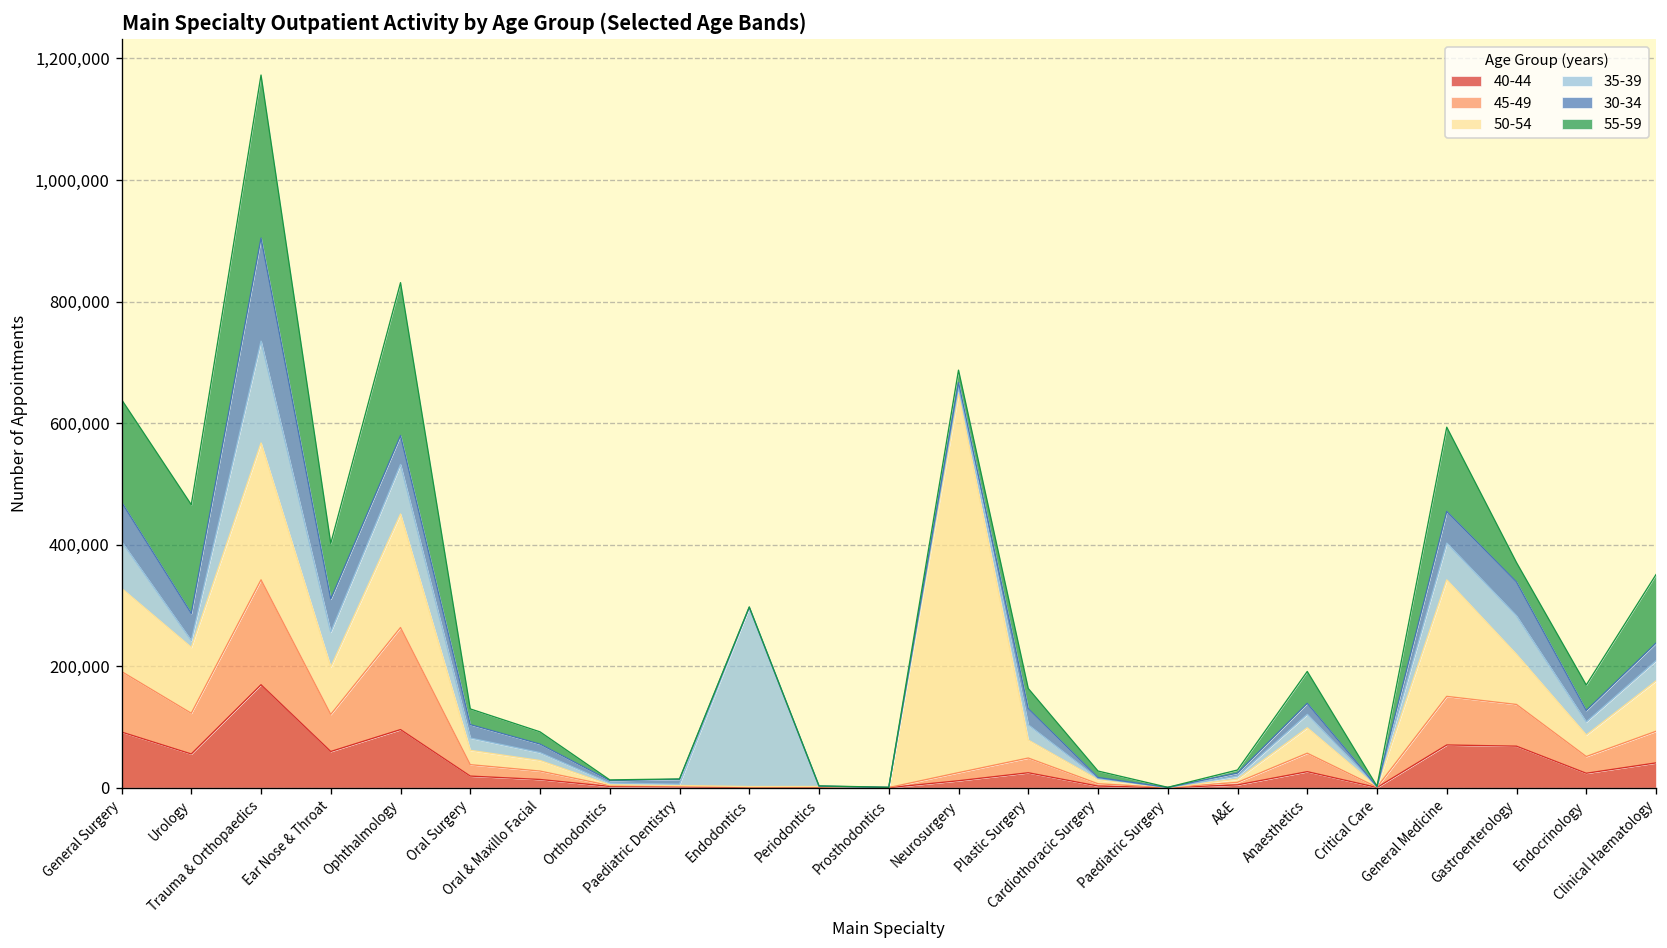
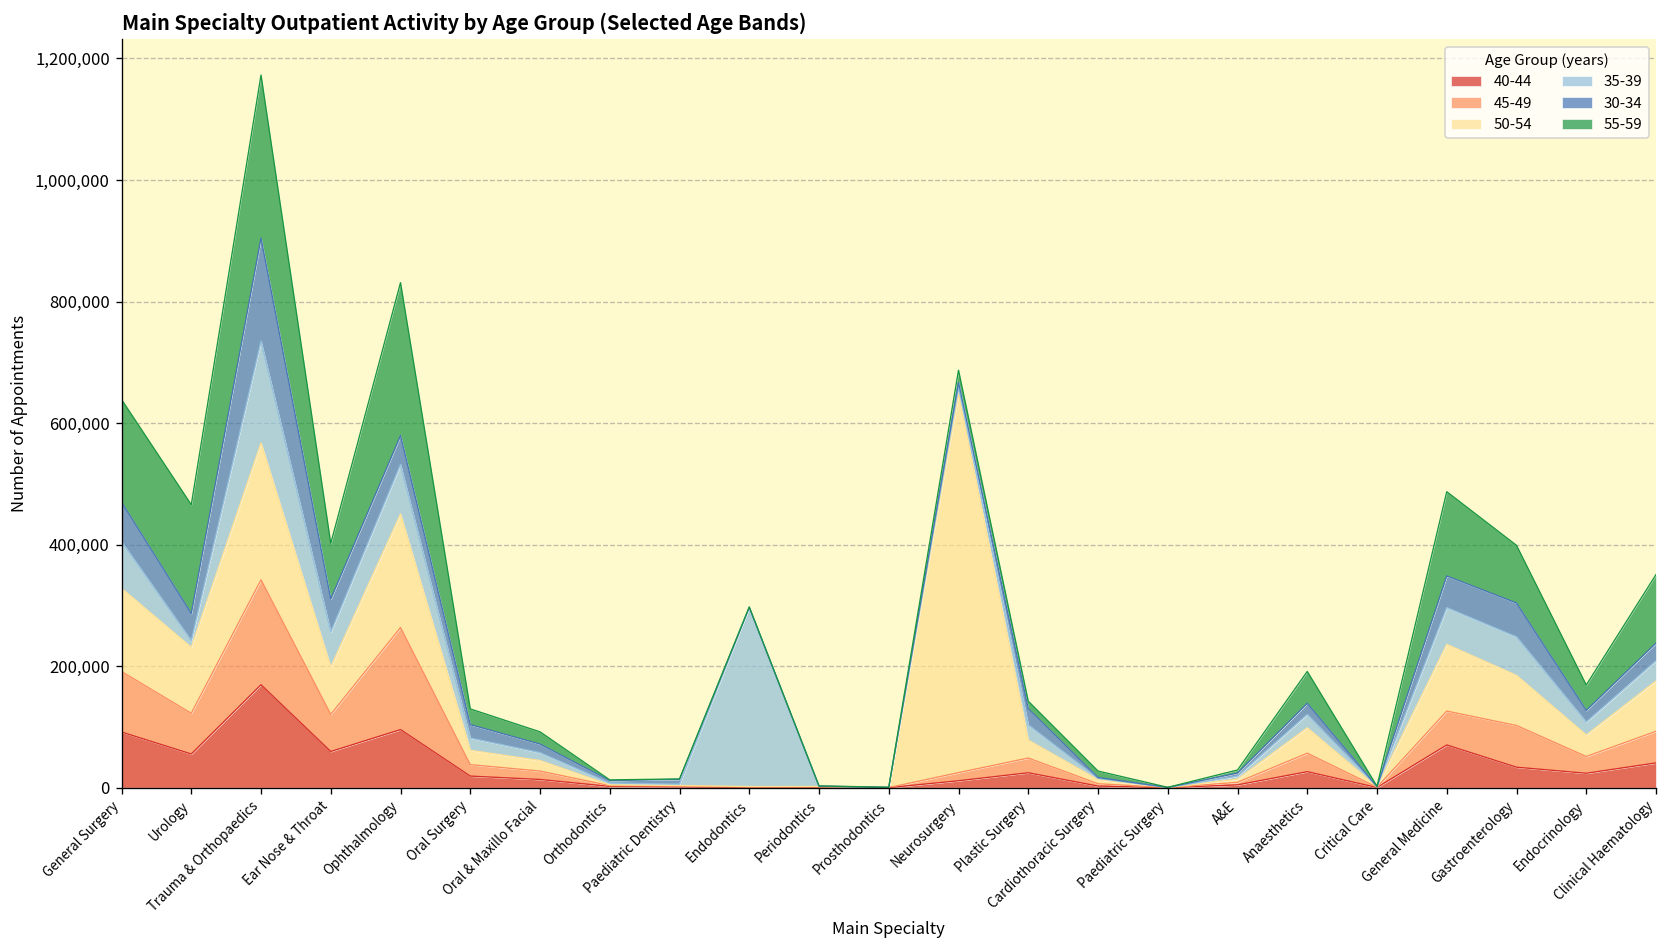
  {
    "40-44": {
      "General Surgery": "90,000",
      "Urology": "60,000",
      "Trauma & Orthopaedics": "170,000",
      "Ear Nose & Throat": "60,000",
      "Ophthalmology": "100,000",
      "Oral Surgery": "20,000",
      "Oral & Maxillo Facial": "10,000",
      "Neurosurgery": "10,000",
      "Plastic Surgery": "20,000",
      "Anaesthetics": "30,000",
      "General Medicine": "70,000",
-     "Gastroenterology": "70,000",
+     "Gastroenterology": "30,000",
      "Endocrinology": "20,000",
      "Clinical Haematology": "40,000"
    },
    "45-49": {
      "General Surgery": "100,000",
      "Urology": "70,000",
      "Trauma & Orthopaedics": "170,000",
      "Ear Nose & Throat": "60,000",
      "Ophthalmology": "170,000",
      "Oral Surgery": "20,000",
      "Oral & Maxillo Facial": "10,000",
      "Neurosurgery": "10,000",
      "Plastic Surgery": "20,000",
      "Anaesthetics": "30,000",
-     "General Medicine": "80,000",
+     "General Medicine": "60,000",
      "Gastroenterology": "70,000",
      "Endocrinology": "30,000",
      "Clinical Haematology": "50,000"
    },
    "50-54": {
      "General Surgery": "140,000",
      "Urology": "110,000",
      "Trauma & Orthopaedics": "230,000",
      "Ear Nose & Throat": "80,000",
      "Ophthalmology": "190,000",
      "Oral Surgery": "20,000",
      "Oral & Maxillo Facial": "20,000",
      "Neurosurgery": "620,000",
      "Plastic Surgery": "30,000",
      "Anaesthetics": "40,000",
-     "General Medicine": "190,000",
+     "General Medicine": "110,000",
      "Gastroenterology": "80,000",
      "Endocrinology": "40,000",
      "Clinical Haematology": "80,000"
    },
    "35-39": {
      "General Surgery": "80,000",
      "Urology": "10,000",
      "Trauma & Orthopaedics": "170,000",
      "Ear Nose & Throat": "60,000",
      "Ophthalmology": "80,000",
      "Oral Surgery": "20,000",
      "Oral & Maxillo Facial": "10,000",
      "Neurosurgery": "10,000",
      "Plastic Surgery": "30,000",
      "Anaesthetics": "20,000",
      "General Medicine": "60,000",
      "Gastroenterology": "60,000",
      "Endocrinology": "20,000",
      "Clinical Haematology": "30,000"
    },
    "30-34": {
      "General Surgery": "60,000",
      "Urology": "40,000",
      "Trauma & Orthopaedics": "170,000",
      "Ear Nose & Throat": "50,000",
      "Ophthalmology": "50,000",
      "Oral Surgery": "20,000",
      "Oral & Maxillo Facial": "10,000",
      "Neurosurgery": "10,000",
      "Plastic Surgery": "30,000",
      "Anaesthetics": "20,000",
      "General Medicine": "50,000",
      "Gastroenterology": "60,000",
      "Endocrinology": "20,000",
      "Clinical Haematology": "30,000"
    },
    "55-59": {
      "General Surgery": "170,000",
      "Urology": "180,000",
      "Trauma & Orthopaedics": "270,000",
      "Ear Nose & Throat": "90,000",
      "Ophthalmology": "250,000",
      "Oral Surgery": "30,000",
      "Oral & Maxillo Facial": "20,000",
      "Neurosurgery": "20,000",
-     "Plastic Surgery": "30,000",
+     "Plastic Surgery": "10,000",
      "Cardiothoracic Surgery": "10,000",
      "Anaesthetics": "50,000",
      "General Medicine": "140,000",
-     "Gastroenterology": "30,000",
+     "Gastroenterology": "90,000",
      "Endocrinology": "40,000",
      "Clinical Haematology": "110,000"
    }
  }
